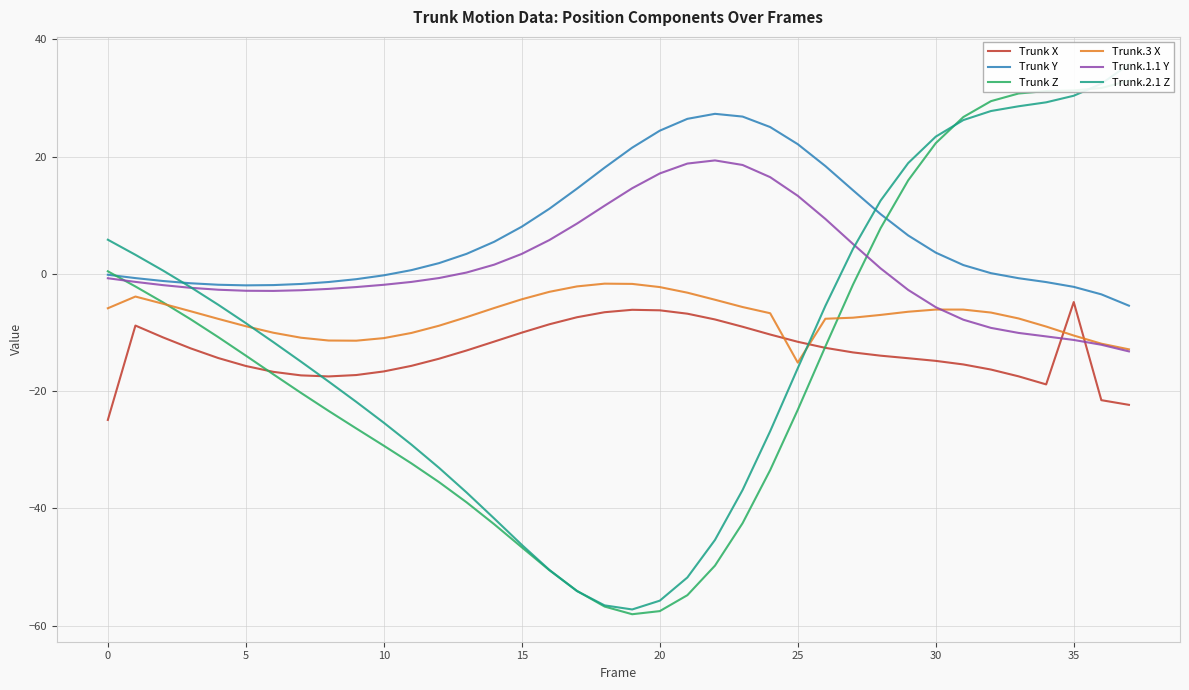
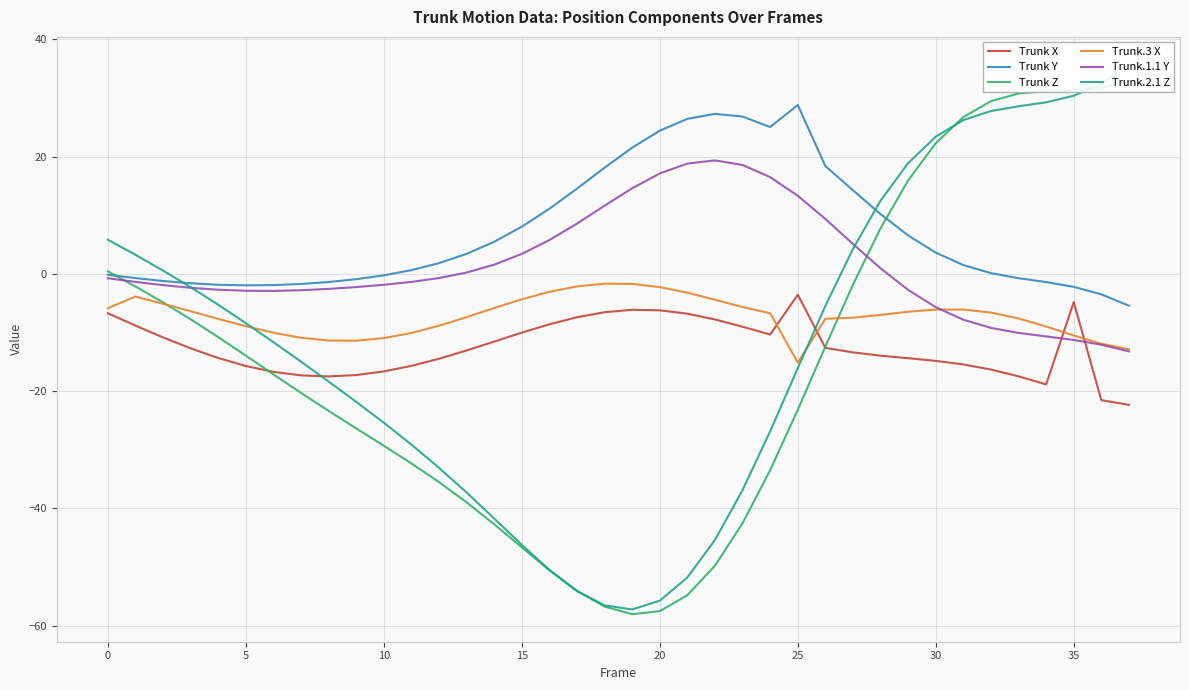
  {
    "Trunk X": {
-     "0": -25,
+     "0": -7,
      "5": -16,
      "10": -17,
      "15": -10,
      "20": -6,
-     "25": -12,
+     "25": -4,
      "30": -15,
      "35": -5
    },
    "Trunk Y": {
      "0": 0,
      "5": -2,
      "10": 0,
      "15": 8,
      "20": 24,
-     "25": 22,
+     "25": 29,
      "30": 4,
      "35": -2
    },
    "Trunk.3 X": {
      "0": -6,
      "5": -9,
      "10": -11,
      "15": -4,
      "20": -2,
      "25": -15,
      "35": -11
    },
    "Trunk.1.1 Y": {
      "0": -1,
      "5": -3,
      "10": -2,
      "15": 3,
      "20": 17,
      "25": 13,
      "35": -11
    }
  }
